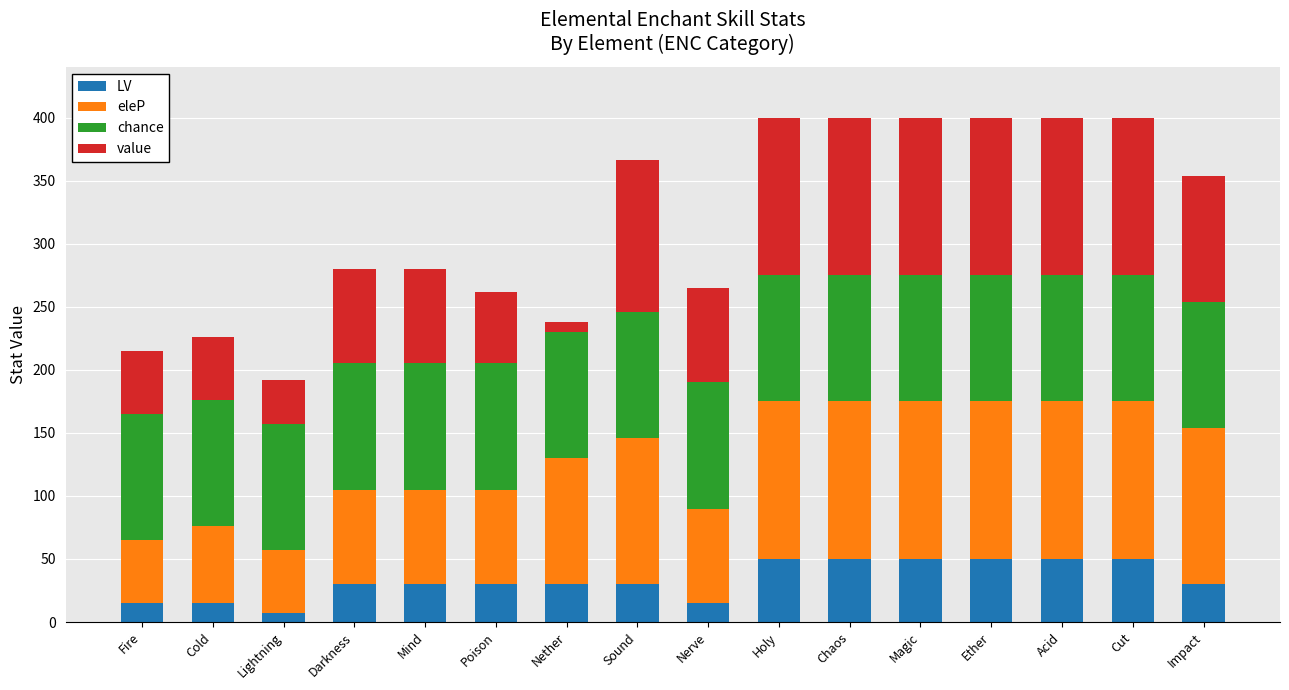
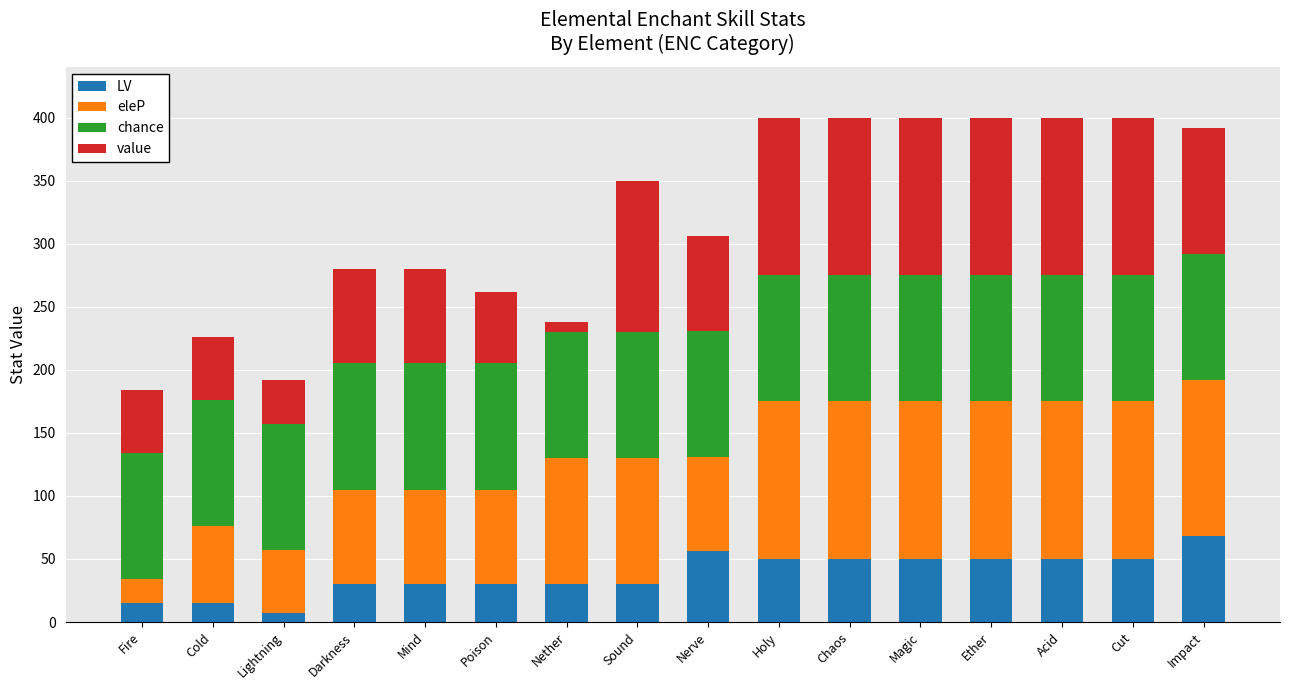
  {
    "LV": {
      "Fire": 15,
      "Cold": 15,
      "Lightning": 7,
      "Darkness": 30,
      "Mind": 30,
      "Poison": 30,
      "Nether": 30,
      "Sound": 30,
-     "Nerve": 15,
+     "Nerve": 56,
      "Holy": 50,
      "Chaos": 50,
      "Magic": 50,
      "Ether": 50,
      "Acid": 50,
      "Cut": 50,
-     "Impact": 30
+     "Impact": 68
    },
    "eleP": {
-     "Fire": 50,
+     "Fire": 19,
      "Cold": 61,
      "Lightning": 50,
      "Darkness": 75,
      "Mind": 75,
      "Poison": 75,
      "Nether": 100,
-     "Sound": 116,
+     "Sound": 100,
      "Nerve": 75,
      "Holy": 125,
      "Chaos": 125,
      "Magic": 125,
      "Ether": 125,
      "Acid": 125,
      "Cut": 125,
      "Impact": 124
    },
    "chance": {
      "Fire": 100,
      "Cold": 100,
      "Lightning": 100,
      "Darkness": 100,
      "Mind": 100,
      "Poison": 100,
      "Nether": 100,
      "Sound": 100,
      "Nerve": 100,
      "Holy": 100,
      "Chaos": 100,
      "Magic": 100,
      "Ether": 100,
      "Acid": 100,
      "Cut": 100,
      "Impact": 100
    },
    "value": {
      "Fire": 50,
      "Cold": 50,
      "Lightning": 35,
      "Darkness": 75,
      "Mind": 75,
      "Poison": 57,
      "Nether": 8,
      "Sound": 120,
      "Nerve": 75,
      "Holy": 125,
      "Chaos": 125,
      "Magic": 125,
      "Ether": 125,
      "Acid": 125,
      "Cut": 125,
      "Impact": 100
    }
  }
